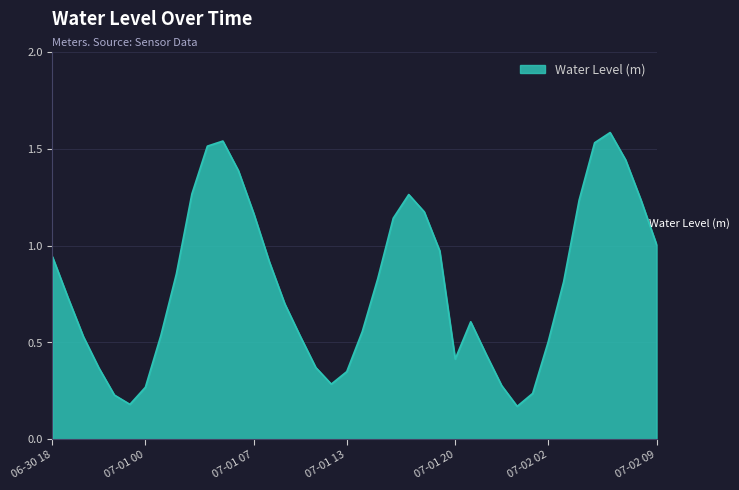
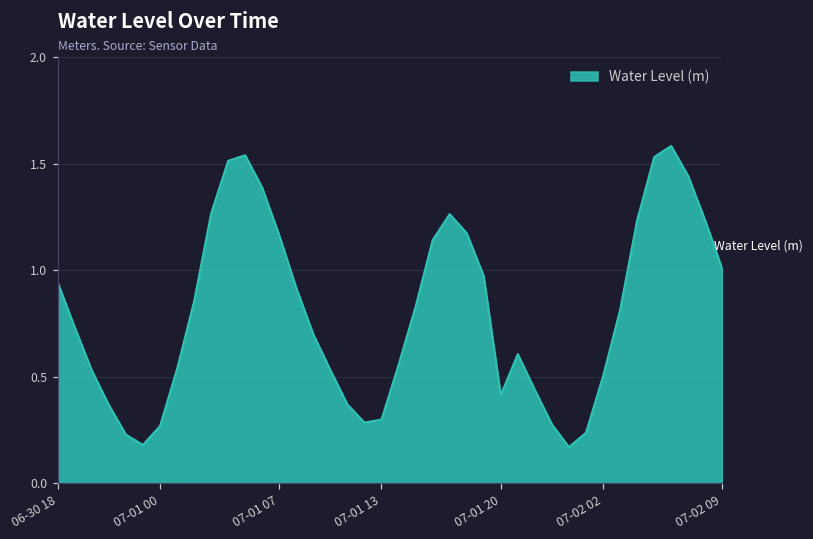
  {
    "06-30 18": 0.94,
    "07-01 00": 0.27,
    "07-01 07": 1.16,
-   "07-01 13": 0.35,
+   "07-01 13": 0.30,
    "07-01 20": 0.41,
    "07-02 02": 0.50,
    "07-02 09": 1.01
  }
